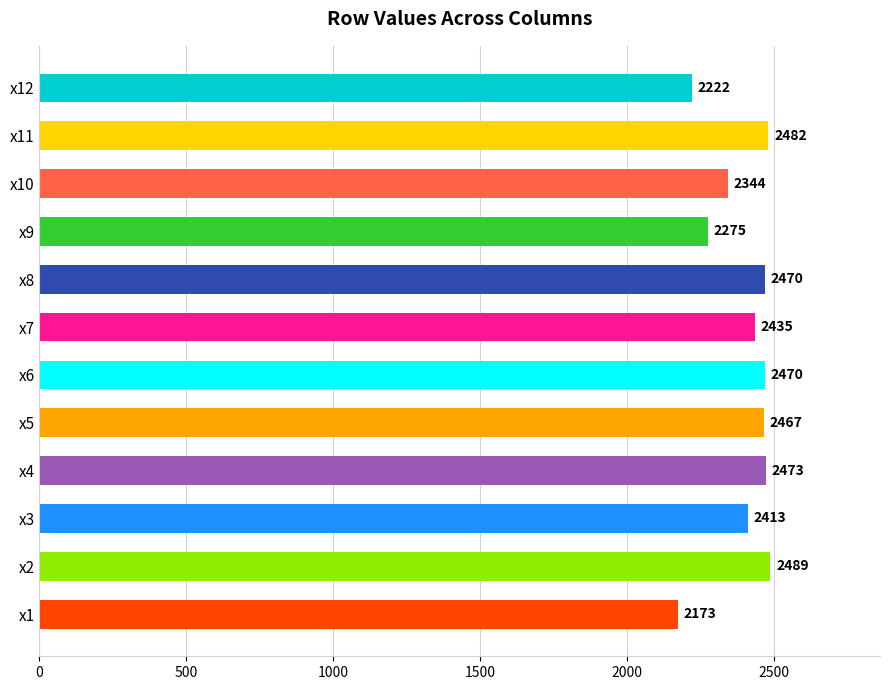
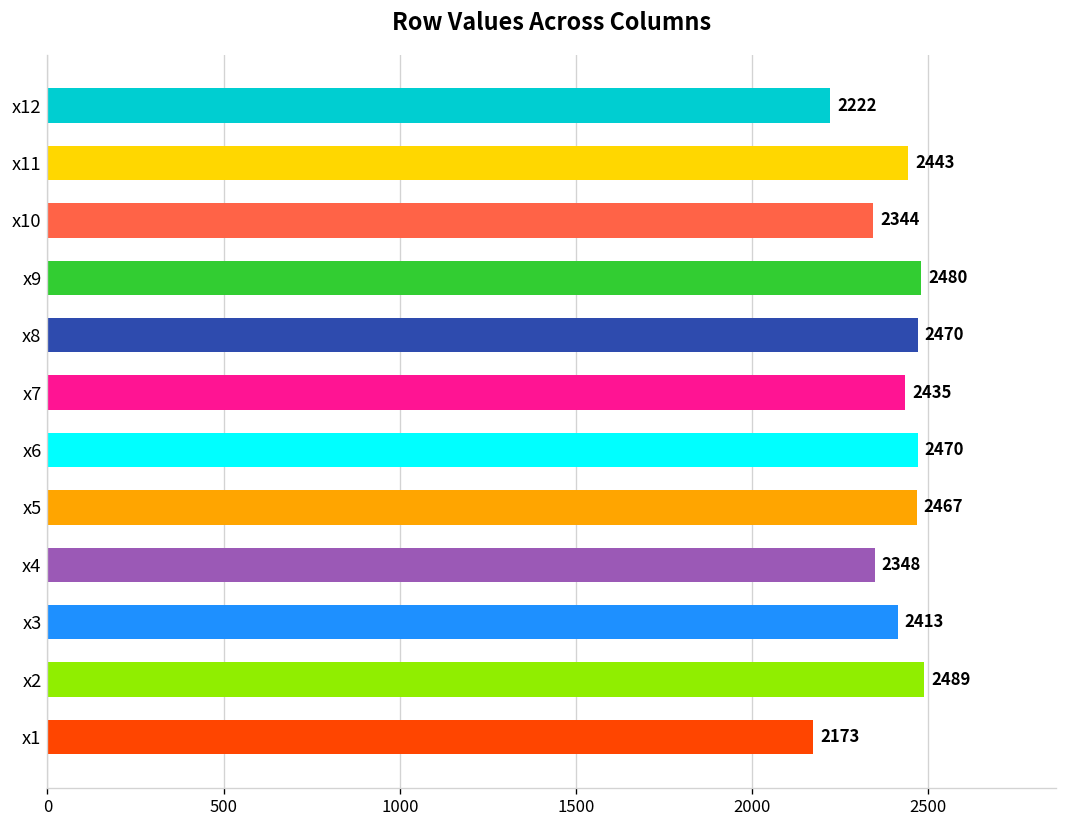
  {
    "x12": 2222,
-   "x11": 2482,
+   "x11": 2443,
    "x10": 2344,
-   "x9": 2275,
+   "x9": 2480,
    "x8": 2470,
    "x7": 2435,
    "x6": 2470,
    "x5": 2467,
-   "x4": 2473,
+   "x4": 2348,
    "x3": 2413,
    "x2": 2489,
    "x1": 2173
  }
